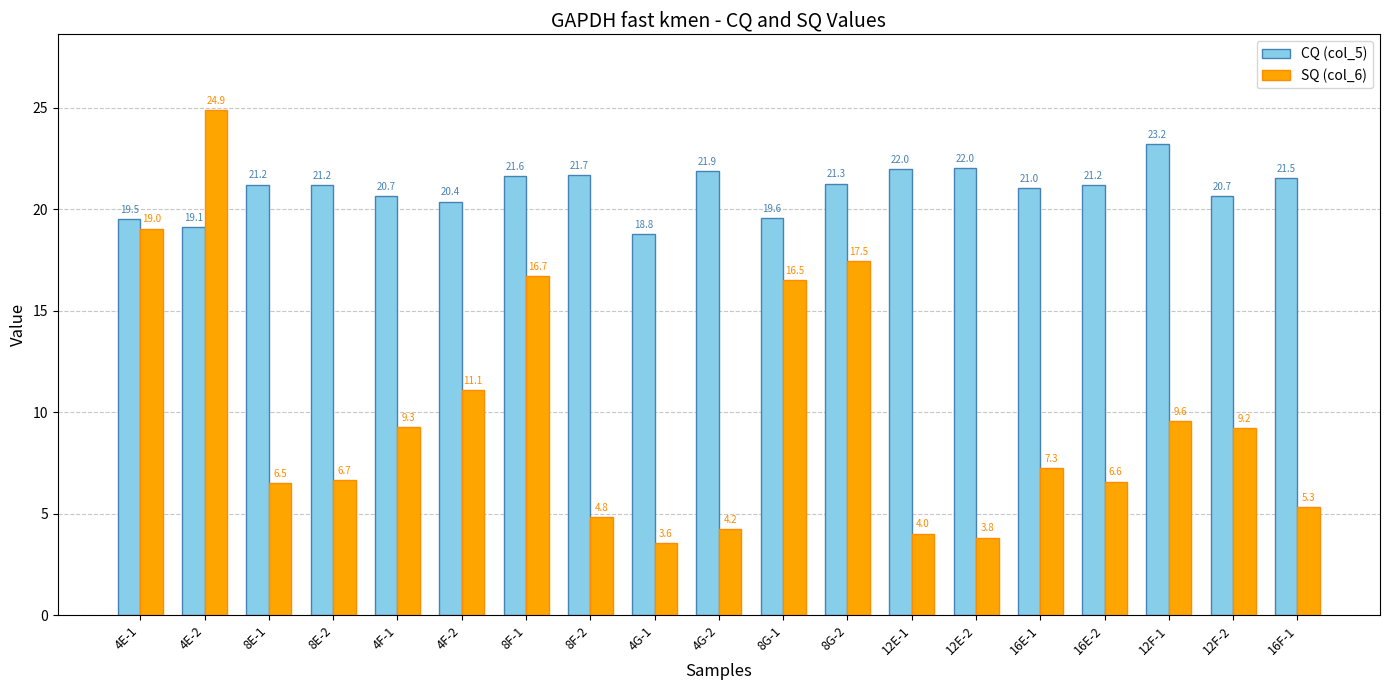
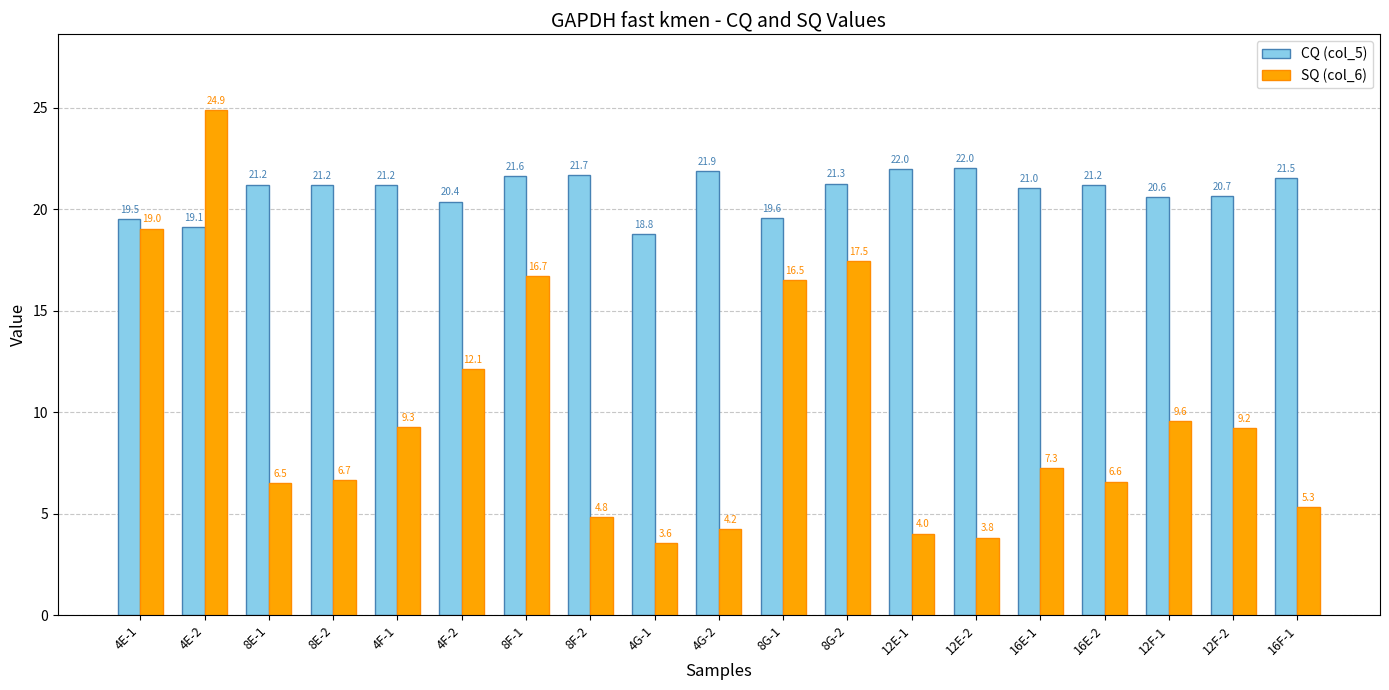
  {
    "CQ (col_5)": {
      "4E-1": 19.5,
      "4E-2": 19.1,
      "8E-1": 21.2,
      "8E-2": 21.2,
-     "4F-1": 20.7,
+     "4F-1": 21.2,
      "4F-2": 20.4,
      "8F-1": 21.6,
      "8F-2": 21.7,
      "4G-1": 18.8,
      "4G-2": 21.9,
      "8G-1": 19.6,
      "8G-2": 21.3,
      "12E-1": 22.0,
      "12E-2": 22.0,
      "16E-1": 21.0,
      "16E-2": 21.2,
-     "12F-1": 23.2,
+     "12F-1": 20.6,
      "12F-2": 20.7,
      "16F-1": 21.5
    },
    "SQ (col_6)": {
      "4E-1": 19.0,
      "4E-2": 24.9,
      "8E-1": 6.5,
      "8E-2": 6.7,
      "4F-1": 9.3,
-     "4F-2": 11.1,
+     "4F-2": 12.1,
      "8F-1": 16.7,
      "8F-2": 4.8,
      "4G-1": 3.6,
      "4G-2": 4.2,
      "8G-1": 16.5,
      "8G-2": 17.5,
      "12E-1": 4.0,
      "12E-2": 3.8,
      "16E-1": 7.3,
      "16E-2": 6.6,
      "12F-1": 9.6,
      "12F-2": 9.2,
      "16F-1": 5.3
    }
  }
